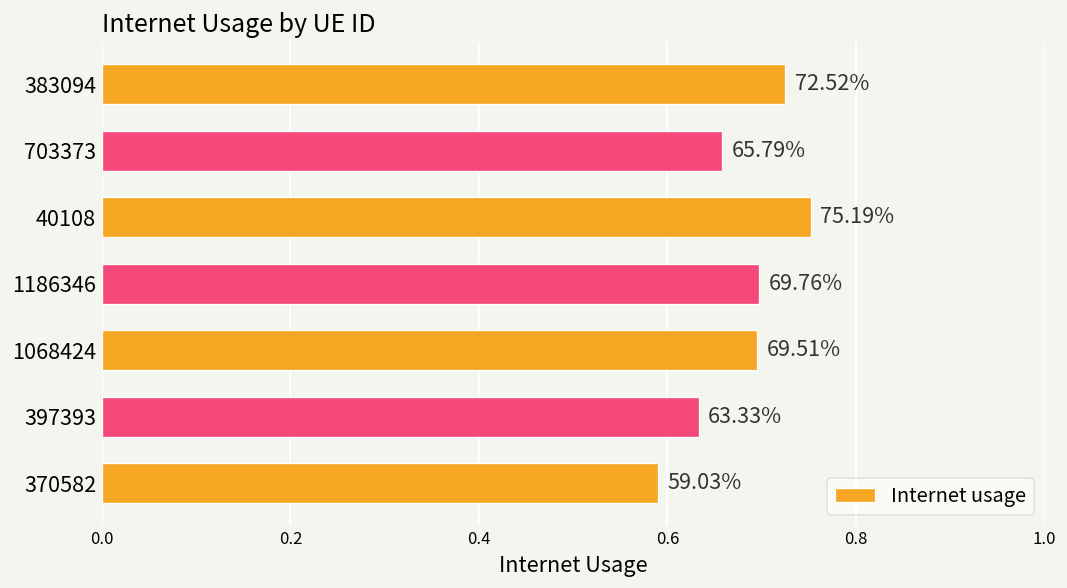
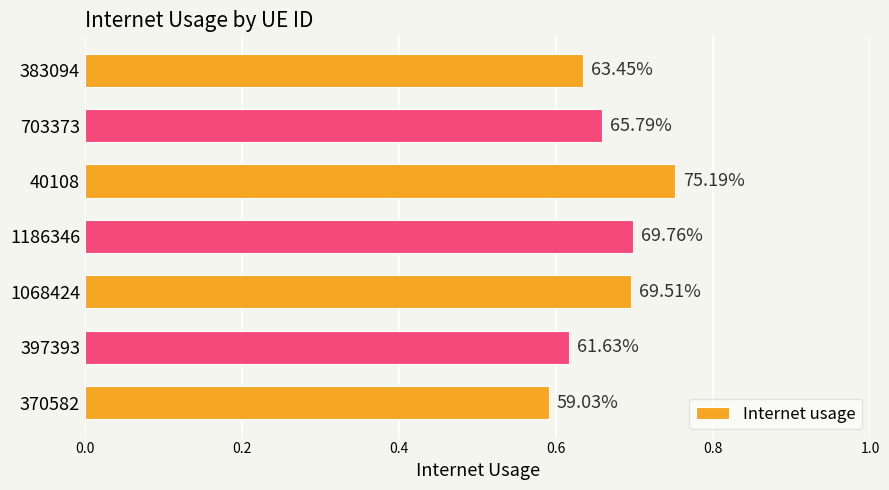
  {
-   "383094": "72.52%",
+   "383094": "63.45%",
    "703373": "65.79%",
    "40108": "75.19%",
    "1186346": "69.76%",
    "1068424": "69.51%",
-   "397393": "63.33%",
+   "397393": "61.63%",
    "370582": "59.03%"
  }
